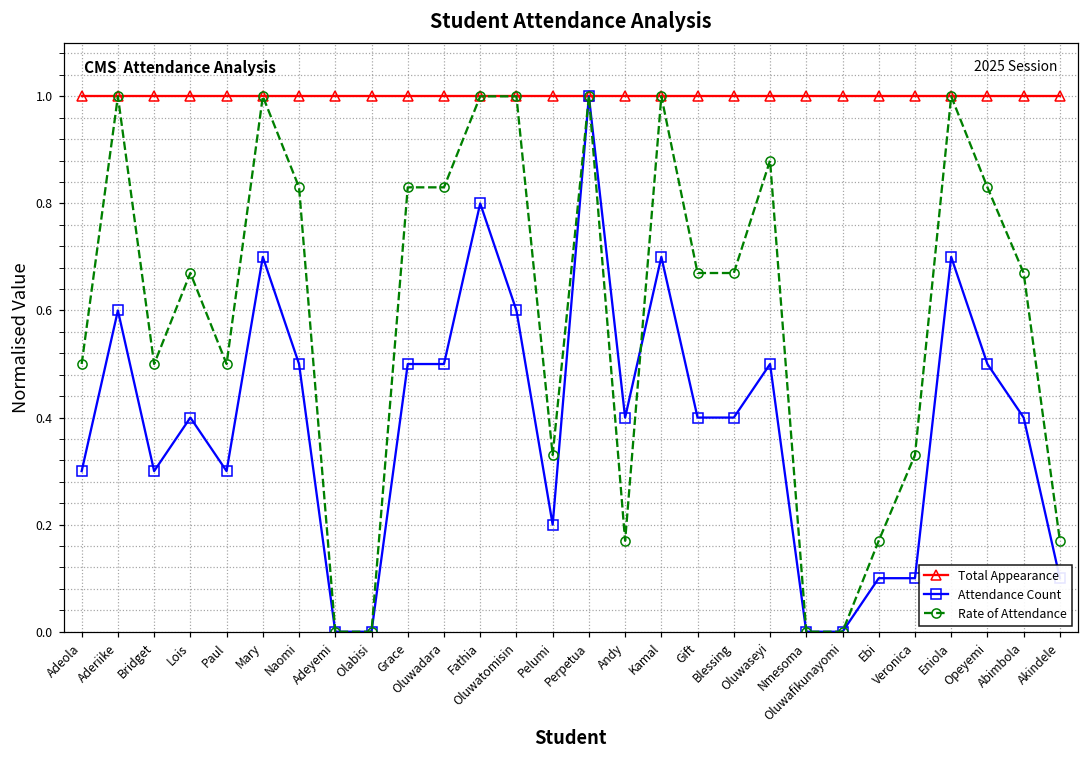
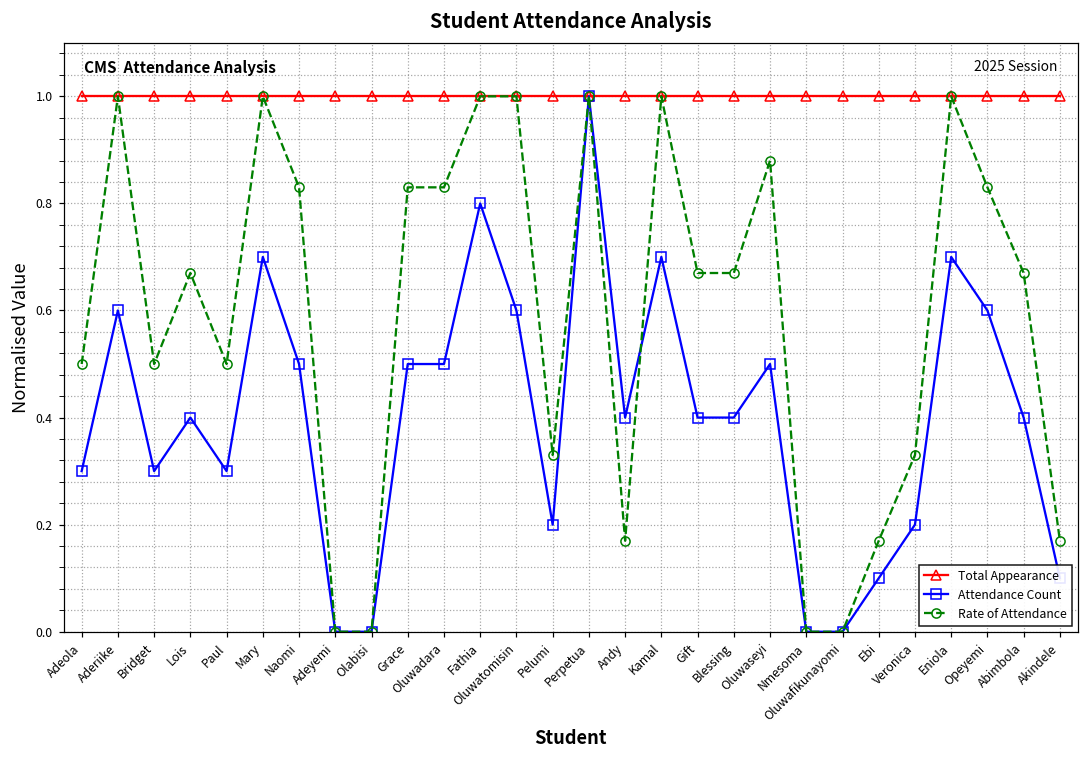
  {
    "Total Appearance": {
      "Adeola": 1.00,
      "Bridget": 1.00,
      "Lois": 1.00,
      "Paul": 1.00,
      "Naomi": 1.00,
      "Adeyemi": 1.00,
      "Olabisi": 1.00,
      "Grace": 1.00,
      "Oluwadara": 1.00,
      "Pelumi": 1.00,
      "Andy": 1.00,
      "Gift": 1.00,
      "Blessing": 1.00,
      "Oluwaseyi": 1.00,
      "Nmesoma": 1.00,
      "Oluwafikunayomi": 1.00,
      "Ebi": 1.00,
      "Veronica": 1.00
    },
    "Attendance Count": {
      "Adeola": 0.30,
      "Aderiike": 0.60,
      "Bridget": 0.30,
      "Lois": 0.40,
      "Paul": 0.30,
      "Mary": 0.70,
      "Naomi": 0.50,
      "Grace": 0.50,
      "Oluwadara": 0.50,
      "Fathia": 0.80,
      "Oluwatomisin": 0.60,
      "Pelumi": 0.20,
      "Andy": 0.40,
      "Kamal": 0.70,
      "Gift": 0.40,
      "Blessing": 0.40,
      "Oluwaseyi": 0.50,
      "Ebi": 0.10,
-     "Veronica": 0.10,
+     "Veronica": 0.20,
      "Eniola": 0.70,
-     "Opeyemi": 0.50,
+     "Opeyemi": 0.60,
      "Abimbola": 0.40
    },
    "Rate of Attendance": {
      "Adeola": 0.50,
      "Bridget": 0.50,
      "Lois": 0.67,
      "Paul": 0.50,
      "Naomi": 0.83,
      "Grace": 0.83,
      "Oluwadara": 0.83,
      "Pelumi": 0.33,
      "Andy": 0.17,
      "Gift": 0.67,
      "Blessing": 0.67,
      "Oluwaseyi": 0.88,
      "Ebi": 0.17,
      "Veronica": 0.33,
      "Opeyemi": 0.83,
      "Abimbola": 0.67,
      "Akindele": 0.17
    }
  }
